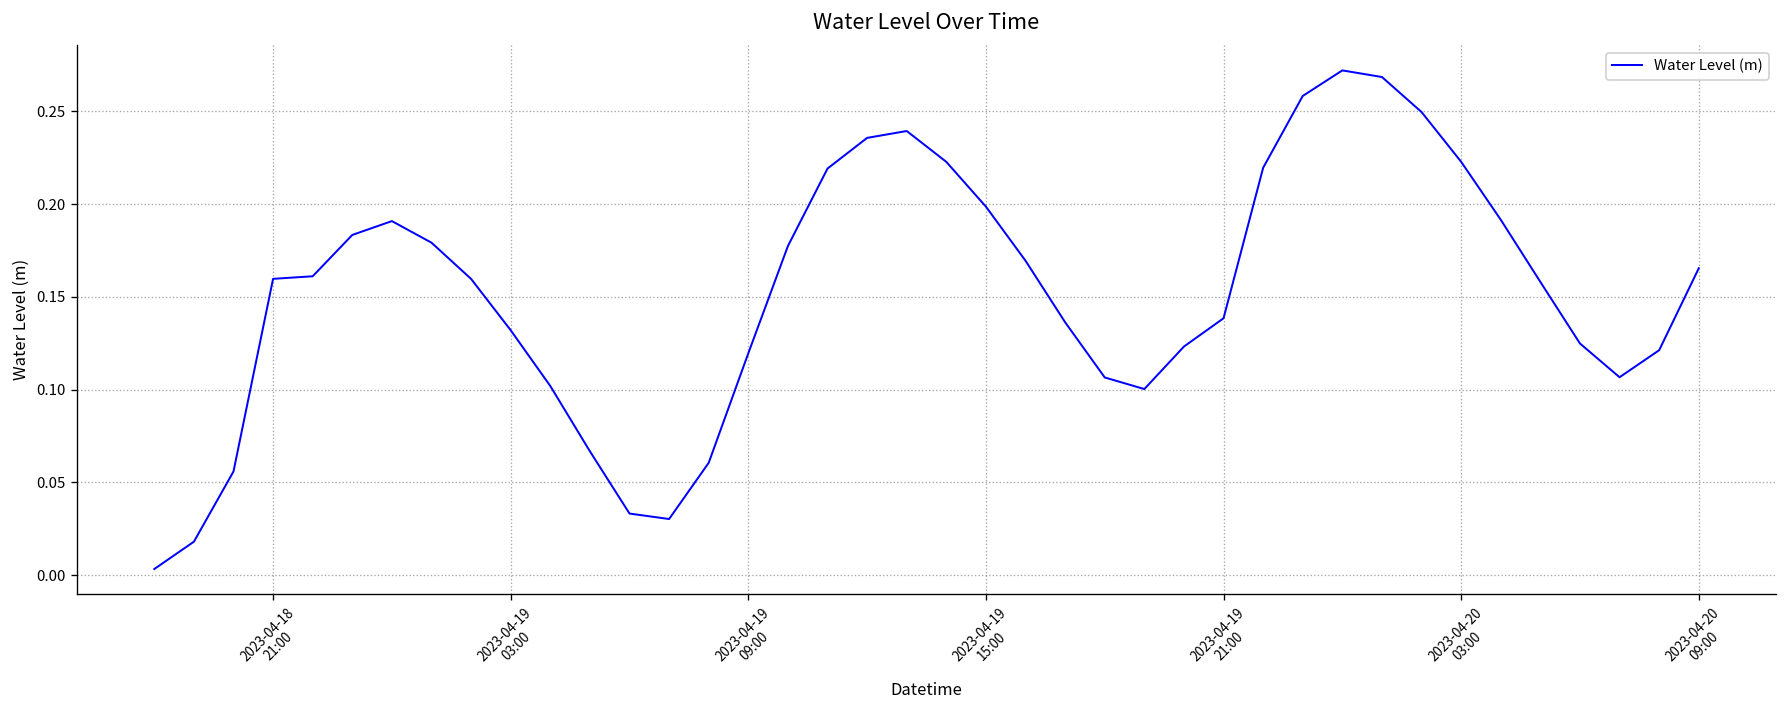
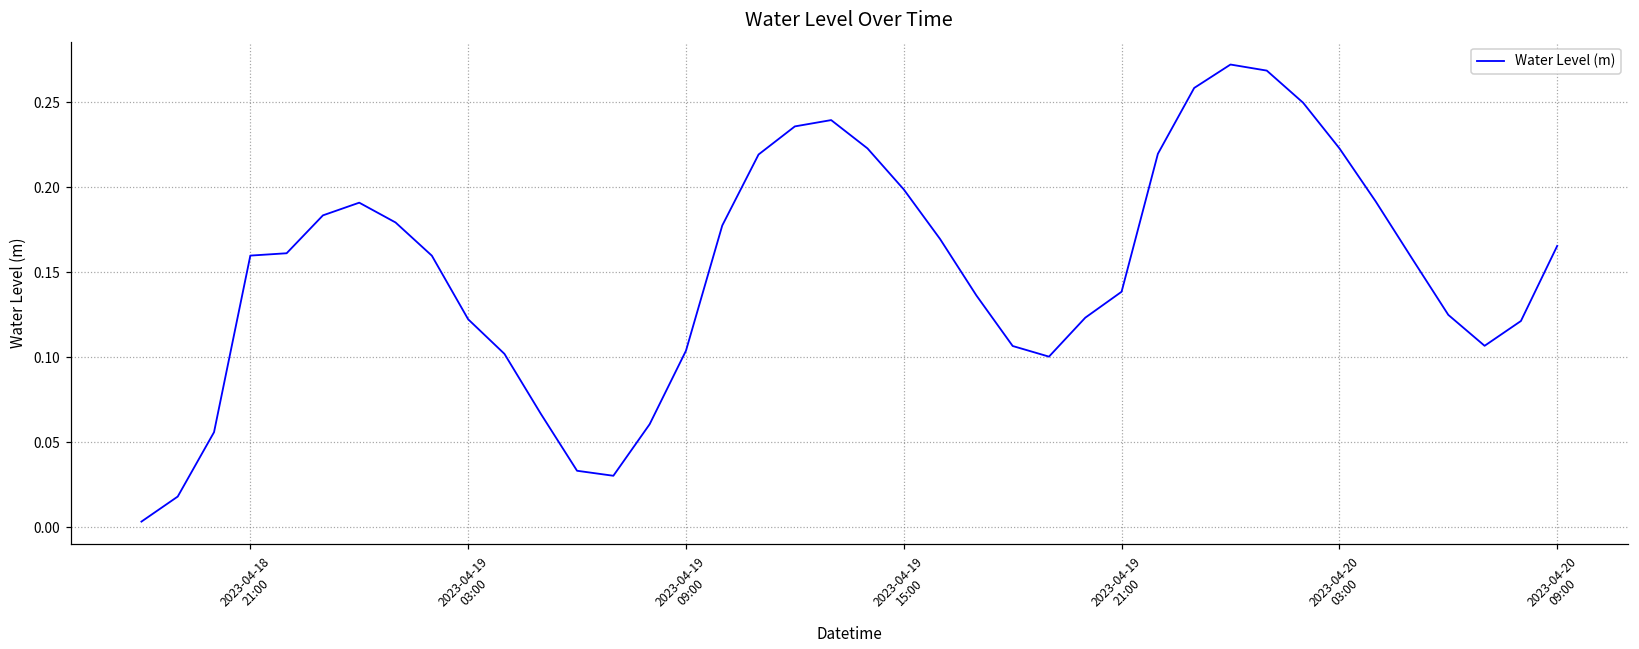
  {
    "2023-04-18 21:00": 0.160,
-   "2023-04-19 03:00": 0.132,
-   "2023-04-19 09:00": 0.120,
+   "2023-04-19 03:00": 0.122,
+   "2023-04-19 09:00": 0.104,
    "2023-04-19 15:00": 0.199,
    "2023-04-19 21:00": 0.138,
    "2023-04-20 03:00": 0.223,
    "2023-04-20 09:00": 0.165
  }
